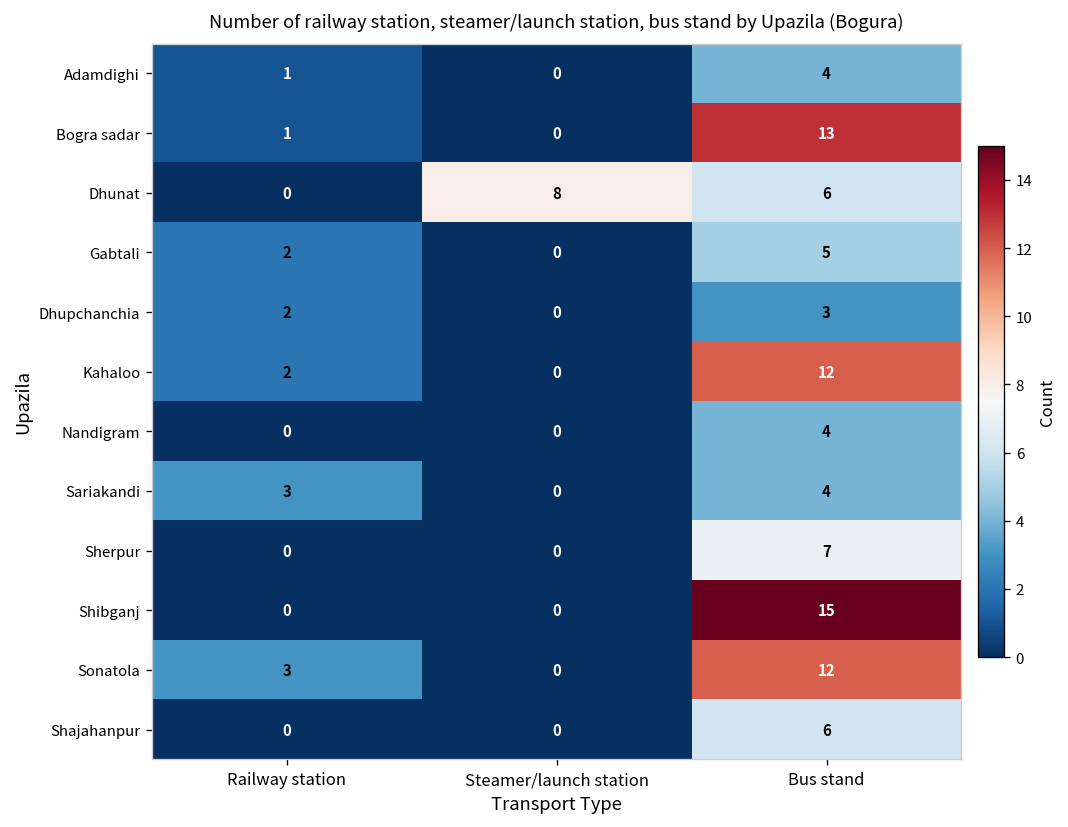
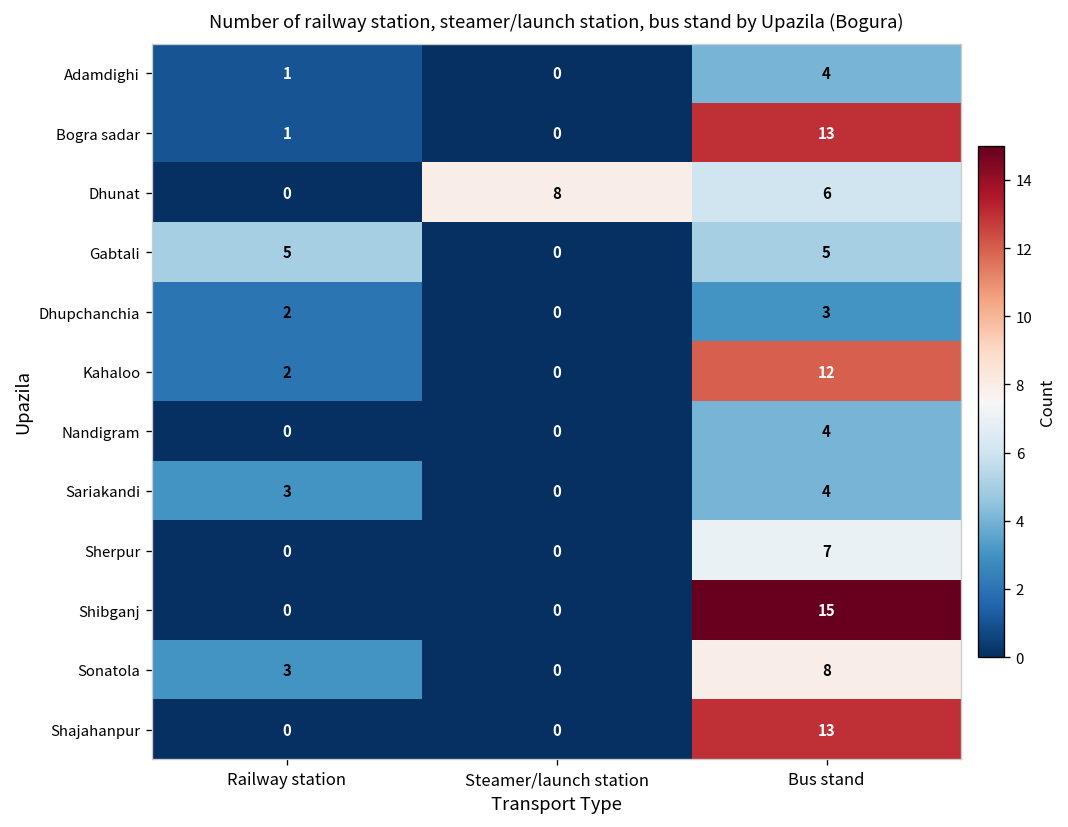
  {
    "Adamdighi": {
      "Railway station": 1,
      "Steamer/launch station": 0,
      "Bus stand": 4
    },
    "Bogra sadar": {
      "Railway station": 1,
      "Steamer/launch station": 0,
      "Bus stand": 13
    },
    "Dhunat": {
      "Railway station": 0,
      "Steamer/launch station": 8,
      "Bus stand": 6
    },
    "Gabtali": {
-     "Railway station": 2,
+     "Railway station": 5,
      "Steamer/launch station": 0,
      "Bus stand": 5
    },
    "Dhupchanchia": {
      "Railway station": 2,
      "Steamer/launch station": 0,
      "Bus stand": 3
    },
    "Kahaloo": {
      "Railway station": 2,
      "Steamer/launch station": 0,
      "Bus stand": 12
    },
    "Nandigram": {
      "Railway station": 0,
      "Steamer/launch station": 0,
      "Bus stand": 4
    },
    "Sariakandi": {
      "Railway station": 3,
      "Steamer/launch station": 0,
      "Bus stand": 4
    },
    "Sherpur": {
      "Railway station": 0,
      "Steamer/launch station": 0,
      "Bus stand": 7
    },
    "Shibganj": {
      "Railway station": 0,
      "Steamer/launch station": 0,
      "Bus stand": 15
    },
    "Sonatola": {
      "Railway station": 3,
      "Steamer/launch station": 0,
-     "Bus stand": 12
+     "Bus stand": 8
    },
    "Shajahanpur": {
      "Railway station": 0,
      "Steamer/launch station": 0,
-     "Bus stand": 6
+     "Bus stand": 13
    }
  }
